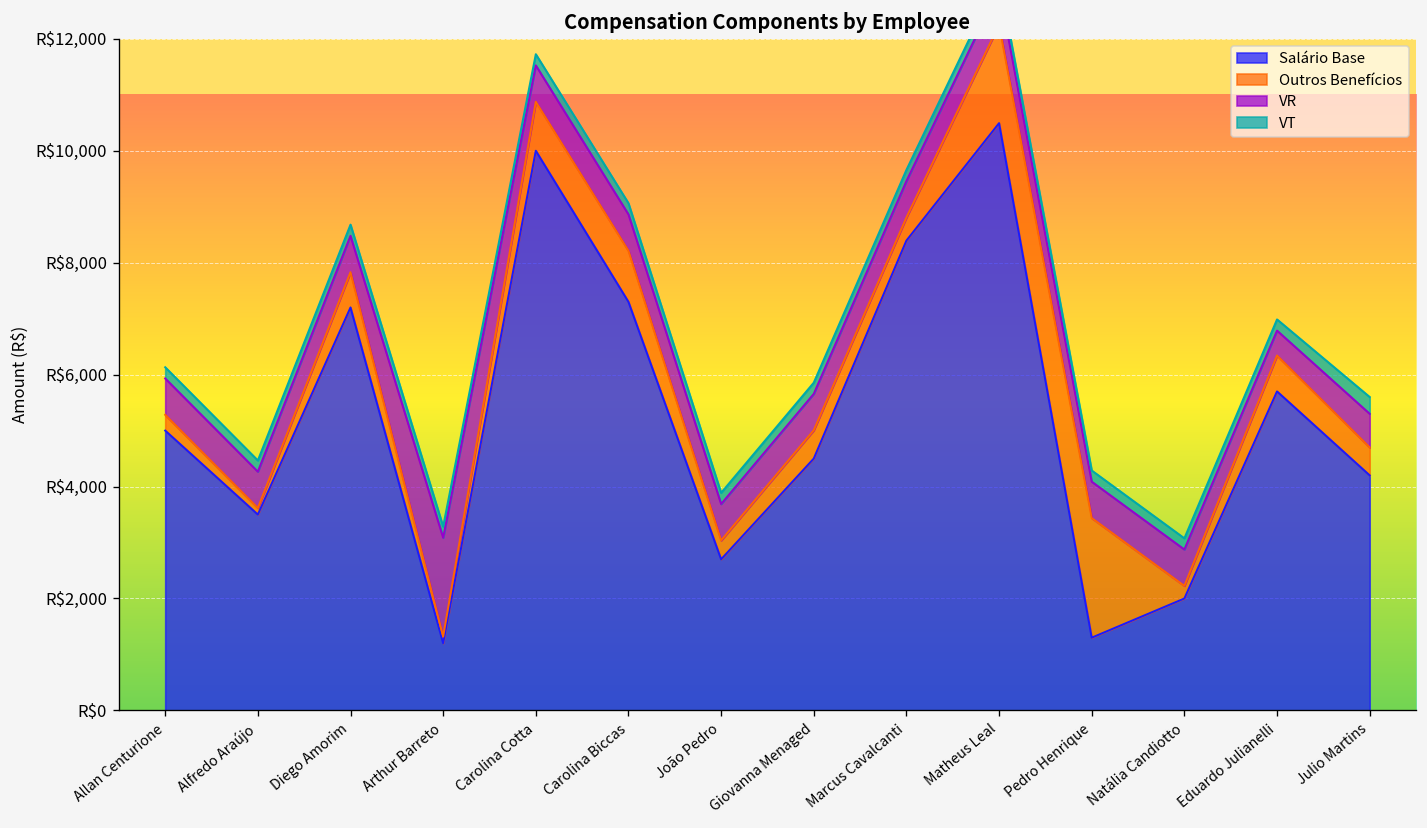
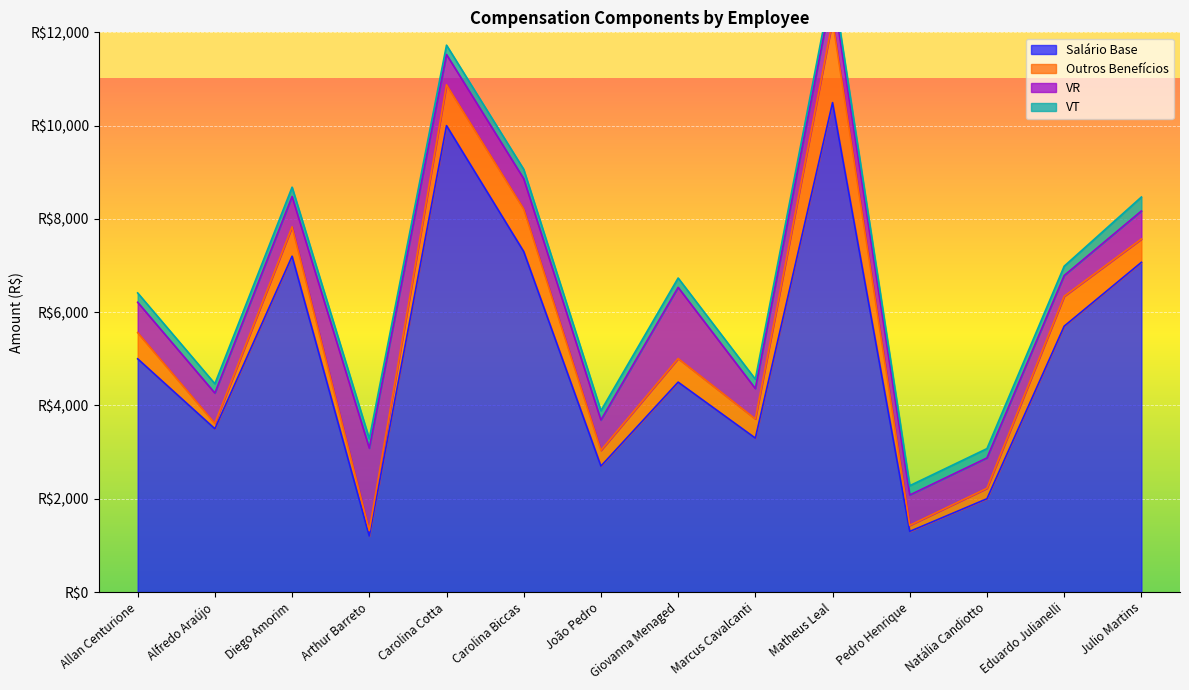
  {
    "Salário Base": {
      "Allan Centurione": "R$5,000",
      "Alfredo Araújo": "R$3,500",
      "Diego Amorim": "R$7,200",
      "Arthur Barreto": "R$1,200",
      "Carolina Cotta": "R$10,000",
      "Carolina Biccas": "R$7,300",
      "João Pedro": "R$2,700",
      "Giovanna Menaged": "R$4,500",
-     "Marcus Cavalcanti": "R$8,400",
+     "Marcus Cavalcanti": "R$3,300",
      "Matheus Leal": "R$10,500",
      "Pedro Henrique": "R$1,300",
      "Natália Candiotto": "R$2,000",
      "Eduardo Julianelli": "R$5,700",
-     "Julio Martins": "R$4,200"
+     "Julio Martins": "R$7,100"
    },
    "Outros Benefícios": {
-     "Allan Centurione": "R$300",
+     "Allan Centurione": "R$600",
      "Alfredo Araújo": "R$100",
      "Diego Amorim": "R$600",
      "Arthur Barreto": "R$100",
      "Carolina Cotta": "R$900",
      "Carolina Biccas": "R$900",
      "João Pedro": "R$300",
      "Giovanna Menaged": "R$500",
      "Marcus Cavalcanti": "R$400",
-     "Pedro Henrique": "R$2,100",
+     "Pedro Henrique": "R$100",
      "Natália Candiotto": "R$200",
      "Eduardo Julianelli": "R$600",
      "Julio Martins": "R$500"
    },
    "VR": {
      "Allan Centurione": "R$700",
      "Alfredo Araújo": "R$700",
      "Diego Amorim": "R$700",
      "Arthur Barreto": "R$1,800",
      "Carolina Cotta": "R$700",
      "Carolina Biccas": "R$700",
      "João Pedro": "R$700",
-     "Giovanna Menaged": "R$700",
+     "Giovanna Menaged": "R$1,500",
      "Marcus Cavalcanti": "R$700",
      "Pedro Henrique": "R$700",
      "Natália Candiotto": "R$700",
      "Eduardo Julianelli": "R$400",
      "Julio Martins": "R$600"
    },
    "VT": {
      "Allan Centurione": "R$200",
      "Alfredo Araújo": "R$200",
      "Diego Amorim": "R$200",
      "Arthur Barreto": "R$200",
      "Carolina Cotta": "R$200",
      "Carolina Biccas": "R$200",
      "João Pedro": "R$200",
      "Giovanna Menaged": "R$200",
      "Marcus Cavalcanti": "R$200",
      "Pedro Henrique": "R$200",
      "Natália Candiotto": "R$200",
      "Eduardo Julianelli": "R$200",
      "Julio Martins": "R$300"
    }
  }
